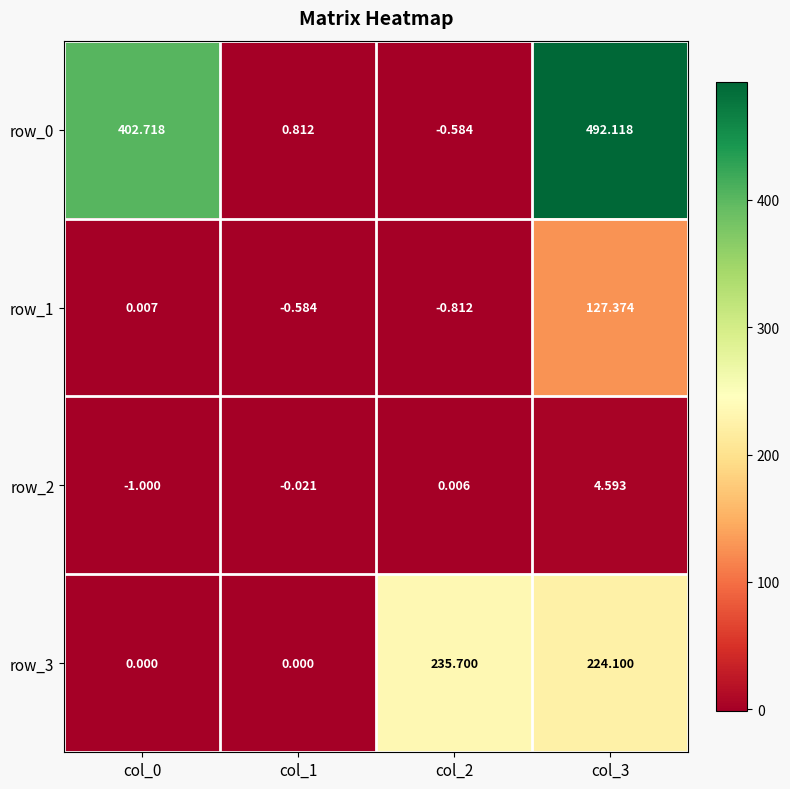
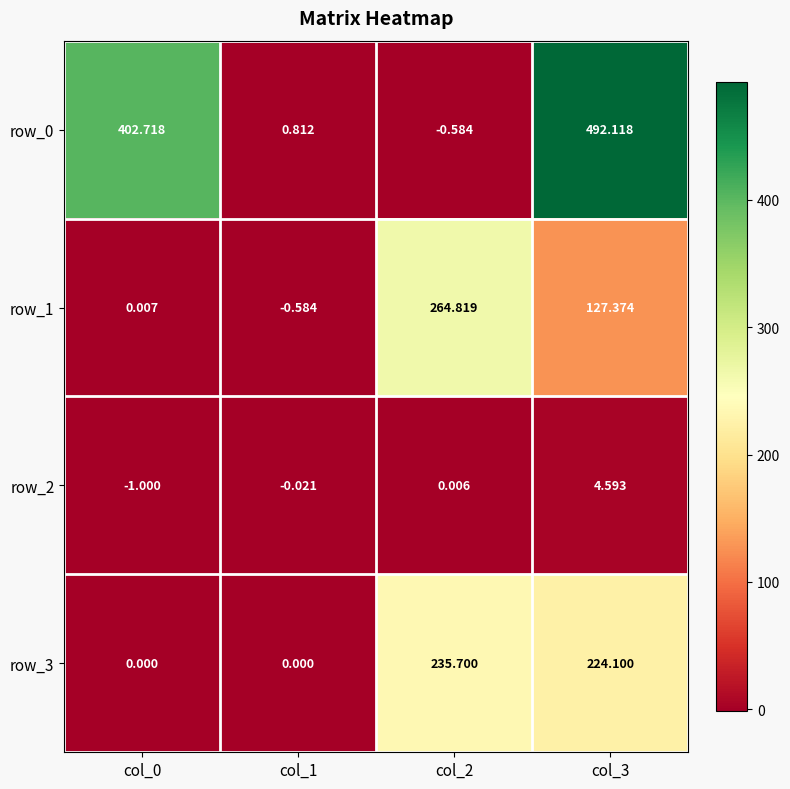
  {
    "row_0": {
      "col_0": 402.718,
      "col_1": 0.812,
      "col_2": -0.584,
      "col_3": 492.118
    },
    "row_1": {
      "col_0": 0.007,
      "col_1": -0.584,
-     "col_2": -0.812,
+     "col_2": 264.819,
      "col_3": 127.374
    },
    "row_2": {
      "col_0": -1.000,
      "col_1": -0.021,
      "col_2": 0.006,
      "col_3": 4.593
    },
    "row_3": {
      "col_0": 0.000,
      "col_1": 0.000,
      "col_2": 235.700,
      "col_3": 224.100
    }
  }
